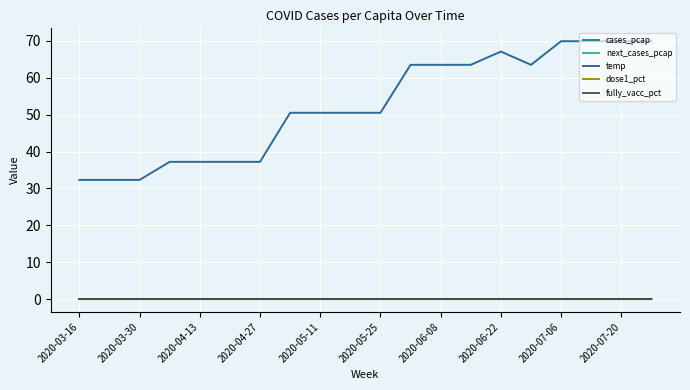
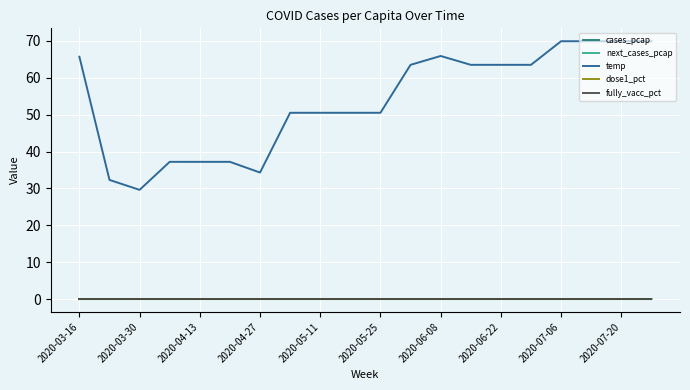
  {
    "fully_vacc_pct": {
      "2020-03-16": 0,
      "2020-03-30": 0,
      "2020-04-13": 0,
      "2020-04-27": 0,
      "2020-05-11": 0,
      "2020-05-25": 0,
      "2020-06-08": 0,
      "2020-06-22": 0,
      "2020-07-06": 0,
      "2020-07-20": 0
    },
    "temp": {
-     "2020-03-16": 32,
-     "2020-03-30": 32,
+     "2020-03-16": 66,
+     "2020-03-30": 30,
      "2020-04-13": 37,
-     "2020-04-27": 37,
+     "2020-04-27": 34,
      "2020-05-11": 51,
      "2020-05-25": 51,
-     "2020-06-08": 64,
-     "2020-06-22": 67,
+     "2020-06-08": 66,
+     "2020-06-22": 64,
      "2020-07-06": 70
    }
  }
